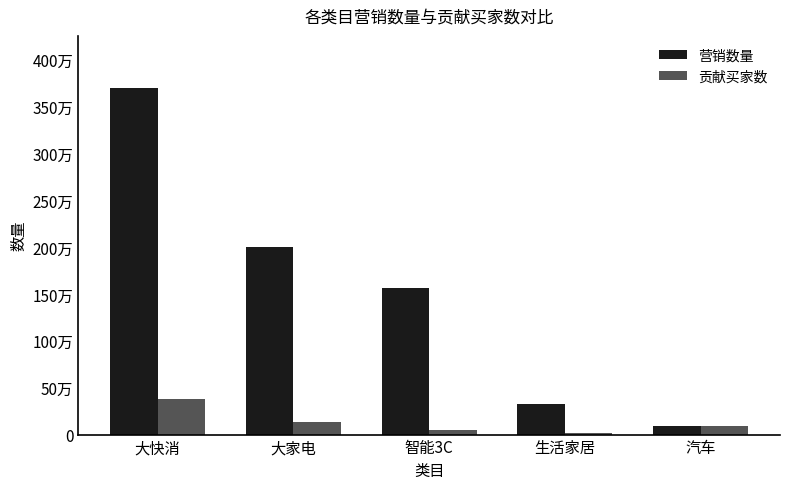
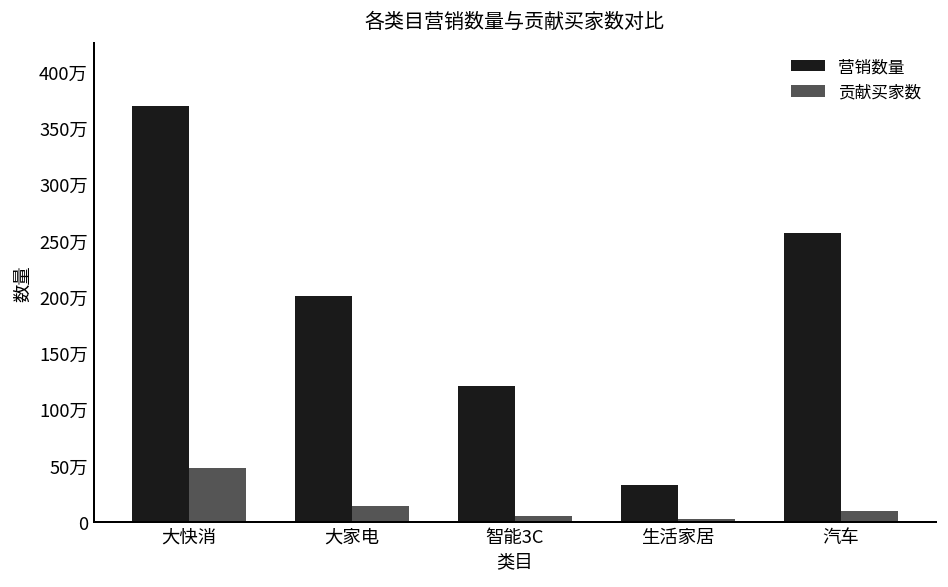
  {
    "营销数量": {
      "大快消": "370万",
      "大家电": "200万",
-     "智能3C": "160万",
+     "智能3C": "120万",
      "生活家居": "30万",
-     "汽车": "10万"
+     "汽车": "260万"
    },
    "贡献买家数": {
-     "大快消": "40万",
+     "大快消": "50万",
      "大家电": "10万",
      "智能3C": "0万",
      "汽车": "10万"
    }
  }
